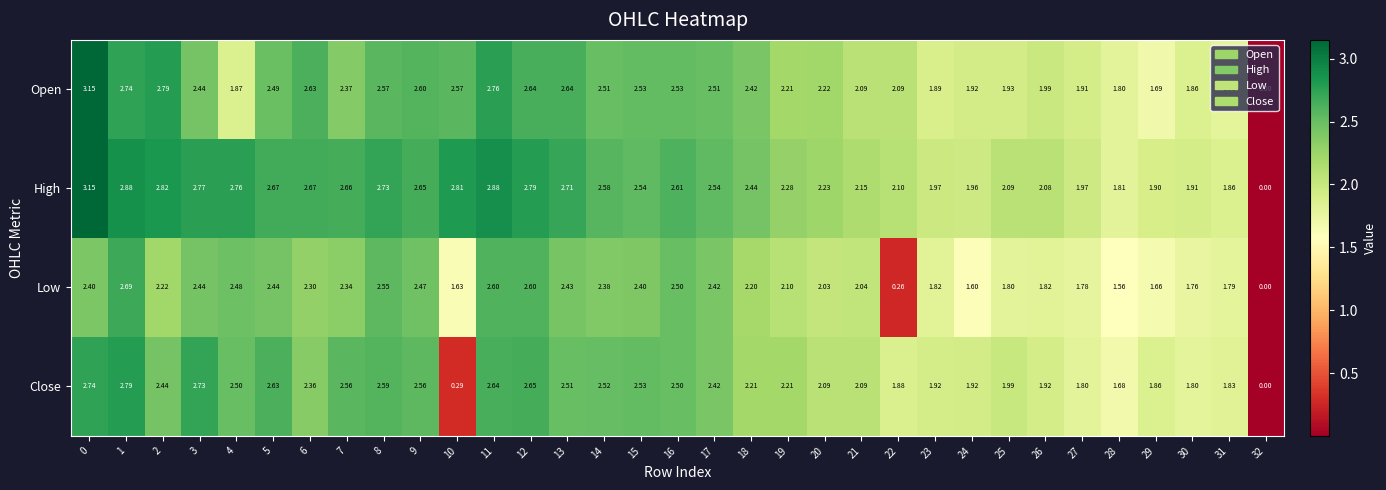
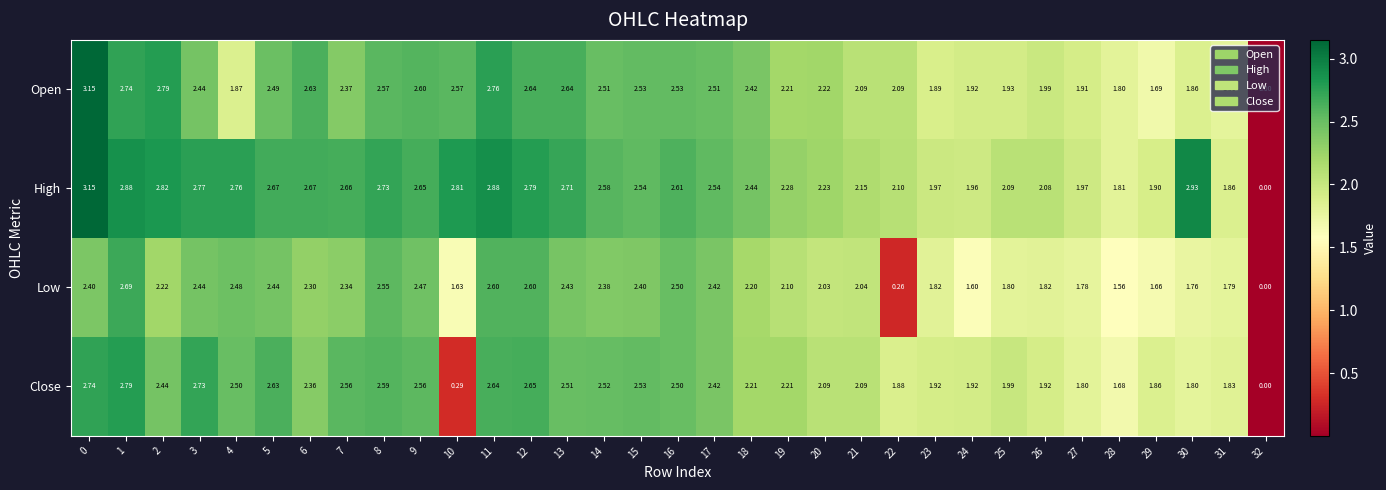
  {
    "Open": {
      "0": 3.15,
      "1": 2.74,
      "2": 2.79,
      "3": 2.44,
      "4": 1.87,
      "5": 2.49,
      "6": 2.63,
      "7": 2.37,
      "8": 2.57,
      "9": 2.60,
      "10": 2.57,
      "11": 2.76,
      "12": 2.64,
      "13": 2.64,
      "14": 2.51,
      "15": 2.53,
      "16": 2.53,
      "17": 2.51,
      "18": 2.42,
      "19": 2.21,
      "20": 2.22,
      "21": 2.09,
      "22": 2.09,
      "23": 1.89,
      "24": 1.92,
      "25": 1.93,
      "26": 1.99,
      "27": 1.91,
      "28": 1.80,
      "29": 1.69,
      "30": 1.86
    },
    "High": {
      "0": 3.15,
      "1": 2.88,
      "2": 2.82,
      "3": 2.77,
      "4": 2.76,
      "5": 2.67,
      "6": 2.67,
      "7": 2.66,
      "8": 2.73,
      "9": 2.65,
      "10": 2.81,
      "11": 2.88,
      "12": 2.79,
      "13": 2.71,
      "14": 2.58,
      "15": 2.54,
      "16": 2.61,
      "17": 2.54,
      "18": 2.44,
      "19": 2.28,
      "20": 2.23,
      "21": 2.15,
      "22": 2.10,
      "23": 1.97,
      "24": 1.96,
      "25": 2.09,
      "26": 2.08,
      "27": 1.97,
      "28": 1.81,
      "29": 1.90,
-     "30": 1.91,
+     "30": 2.93,
      "31": 1.86,
      "32": 0.00
    },
    "Low": {
      "0": 2.40,
      "1": 2.69,
      "2": 2.22,
      "3": 2.44,
      "4": 2.48,
      "5": 2.44,
      "6": 2.30,
      "7": 2.34,
      "8": 2.55,
      "9": 2.47,
      "10": 1.63,
      "11": 2.60,
      "12": 2.60,
      "13": 2.43,
      "14": 2.38,
      "15": 2.40,
      "16": 2.50,
      "17": 2.42,
      "18": 2.20,
      "19": 2.10,
      "20": 2.03,
      "21": 2.04,
      "22": 0.26,
      "23": 1.82,
      "24": 1.60,
      "25": 1.80,
      "26": 1.82,
      "27": 1.78,
      "28": 1.56,
      "29": 1.66,
      "30": 1.76,
      "31": 1.79,
      "32": 0.00
    },
    "Close": {
      "0": 2.74,
      "1": 2.79,
      "2": 2.44,
      "3": 2.73,
      "4": 2.50,
      "5": 2.63,
      "6": 2.36,
      "7": 2.56,
      "8": 2.59,
      "9": 2.56,
      "10": 0.29,
      "11": 2.64,
      "12": 2.65,
      "13": 2.51,
      "14": 2.52,
      "15": 2.53,
      "16": 2.50,
      "17": 2.42,
      "18": 2.21,
      "19": 2.21,
      "20": 2.09,
      "21": 2.09,
      "22": 1.88,
      "23": 1.92,
      "24": 1.92,
      "25": 1.99,
      "26": 1.92,
      "27": 1.80,
      "28": 1.68,
      "29": 1.86,
      "30": 1.80,
      "31": 1.83,
      "32": 0.00
    }
  }
